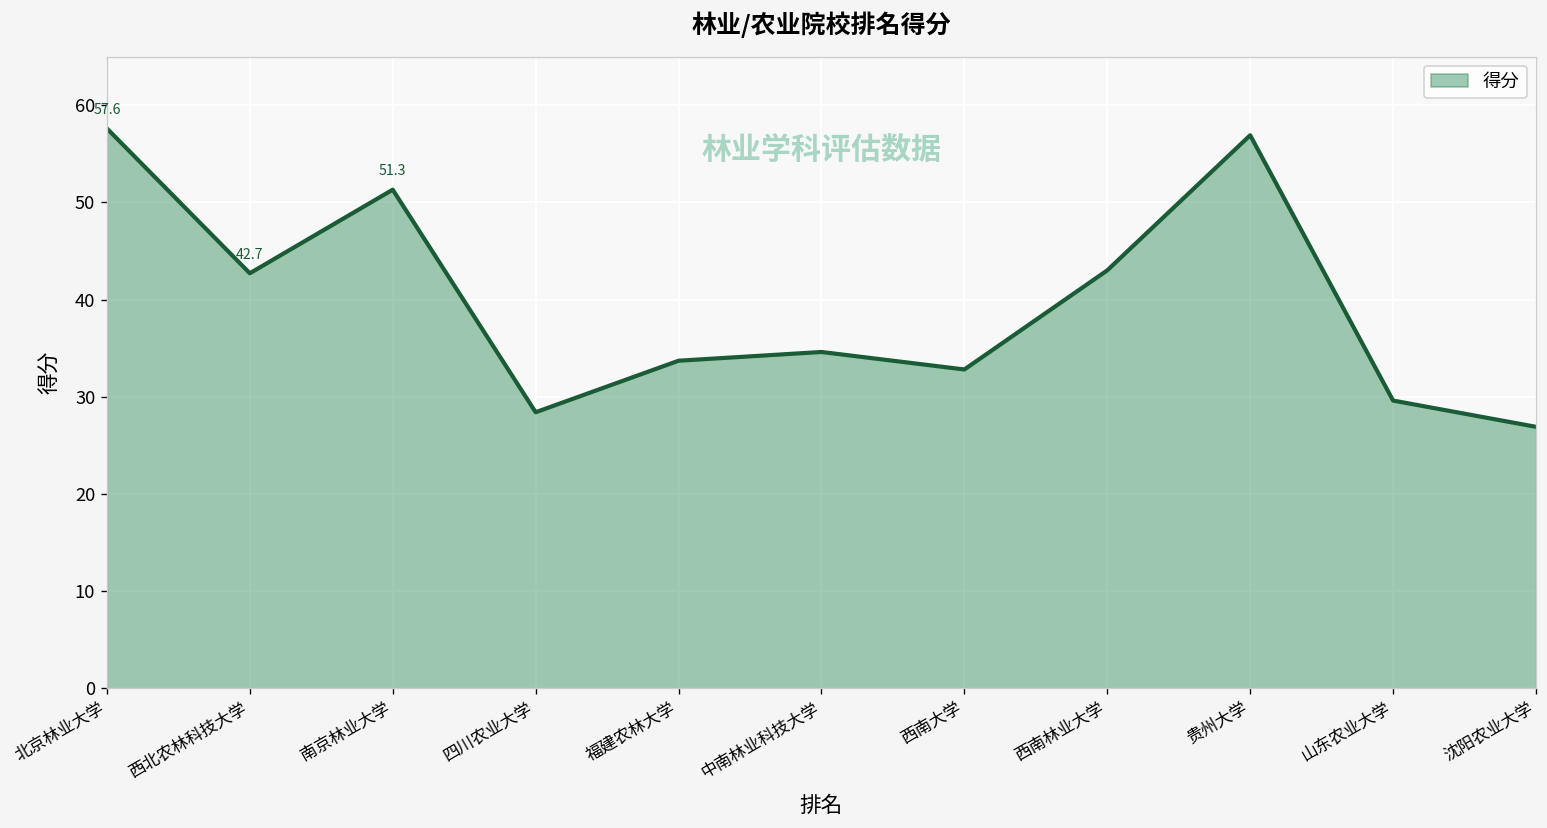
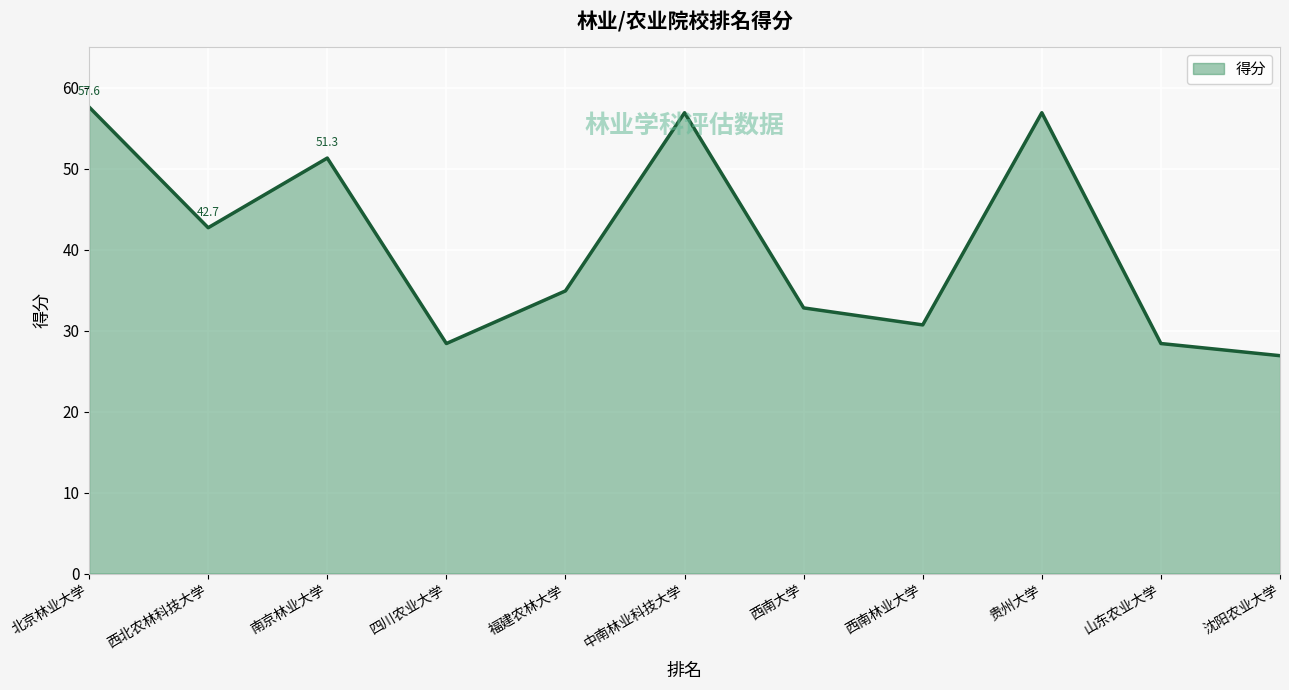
  {
    "四川农业大学": 28,
-   "福建农林大学": 34,
-   "中南林业科技大学": 35,
+   "福建农林大学": 35,
+   "中南林业科技大学": 57,
    "西南大学": 33,
-   "西南林业大学": 43,
+   "西南林业大学": 31,
    "贵州大学": 57,
-   "山东农业大学": 30,
+   "山东农业大学": 28,
    "沈阳农业大学": 27
  }
